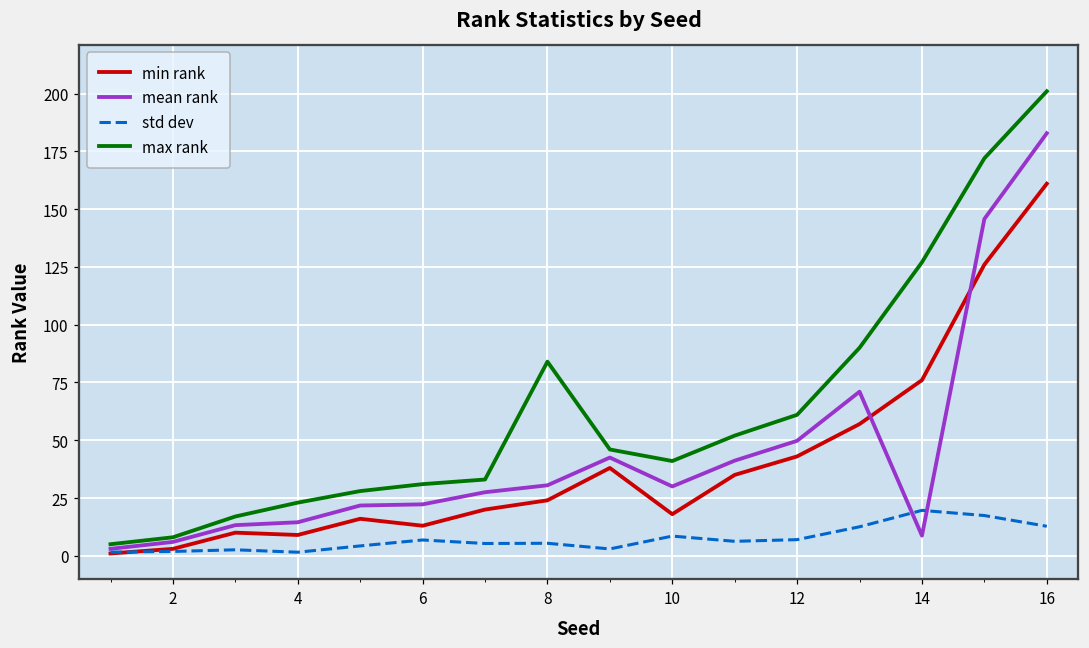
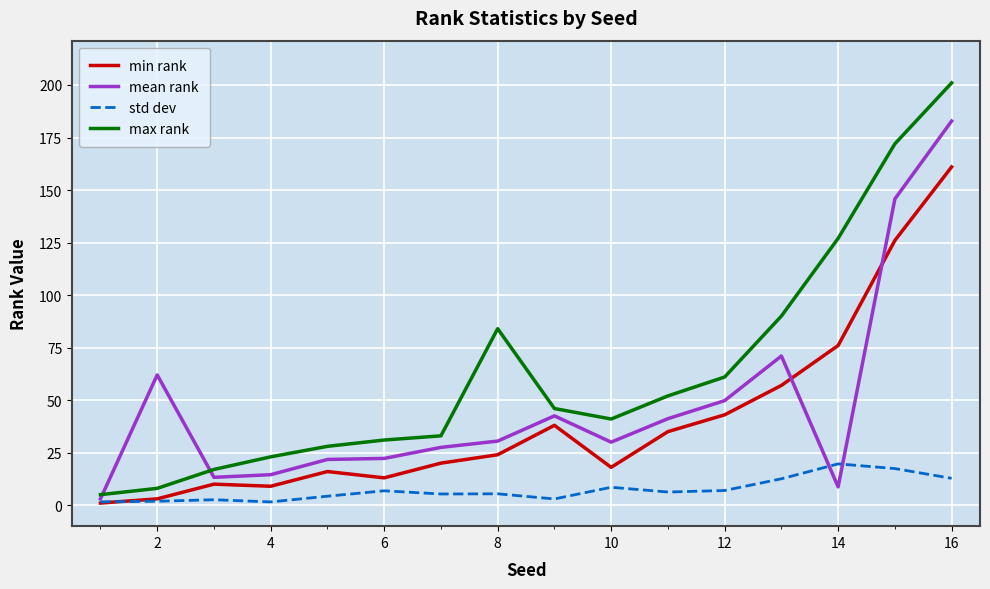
  {
    "min rank": {
      "4": 9,
      "6": 13,
      "8": 24,
      "10": 18,
      "12": 43,
      "14": 76,
      "16": 161
    },
    "mean rank": {
-     "2": 6,
+     "2": 62,
      "4": 15,
      "6": 22,
      "8": 31,
      "10": 30,
      "12": 50,
      "14": 9,
      "16": 183
    },
    "std dev": {
      "4": 2,
      "6": 7,
      "8": 5,
      "10": 9,
      "12": 7,
      "14": 20,
      "16": 13
    },
    "max rank": {
      "2": 8,
      "4": 23,
      "6": 31,
      "8": 84,
      "10": 41,
      "12": 61,
      "14": 127,
      "16": 201
    }
  }
